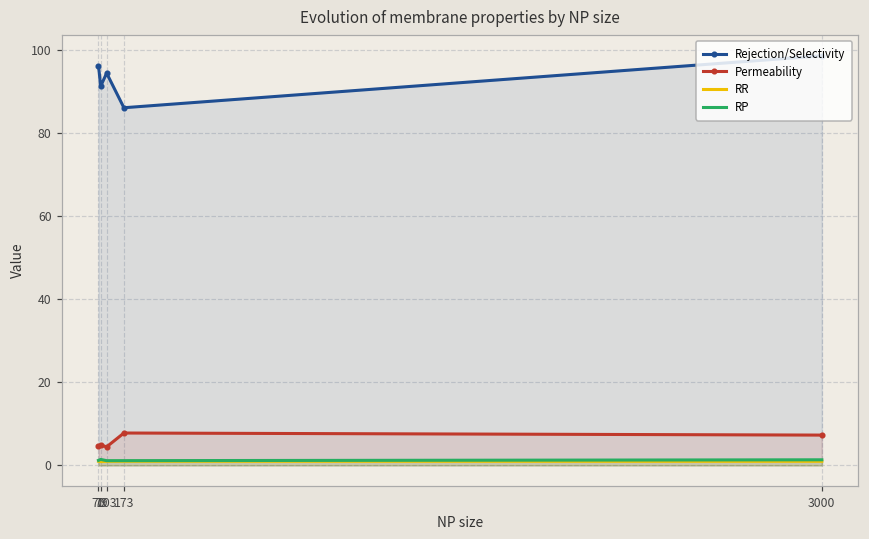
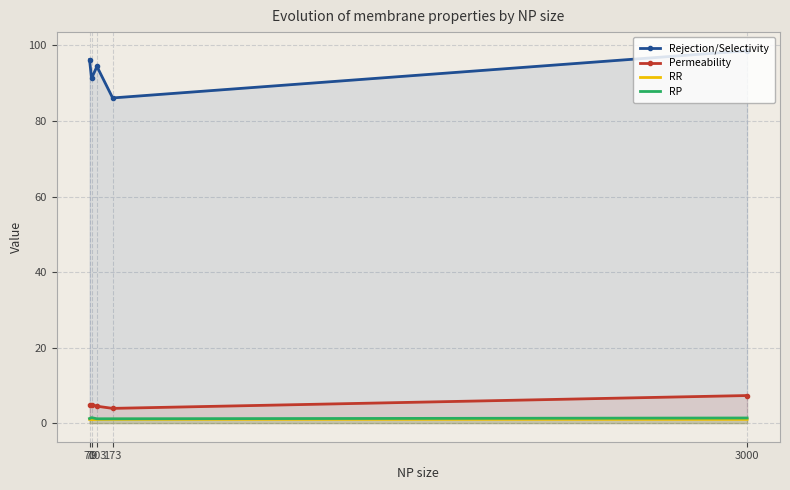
  {
    "Rejection/Selectivity": {
      "173": 86
    },
    "Permeability": {
-     "173": 8,
+     "173": 4,
      "3000": 7
    }
  }
